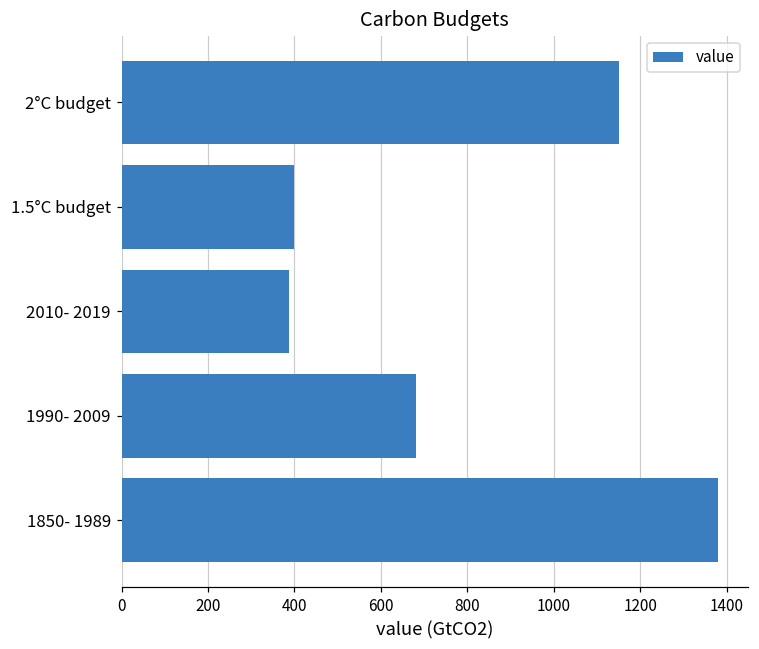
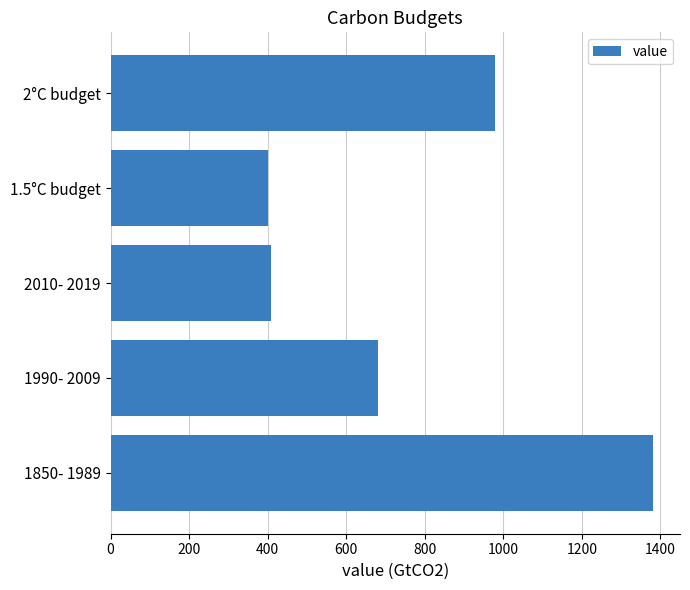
  {
-   "2°C budget": 1150,
+   "2°C budget": 980,
    "1.5°C budget": 400,
-   "2010- 2019": 390,
+   "2010- 2019": 410,
    "1990- 2009": 680,
    "1850- 1989": 1380
  }
